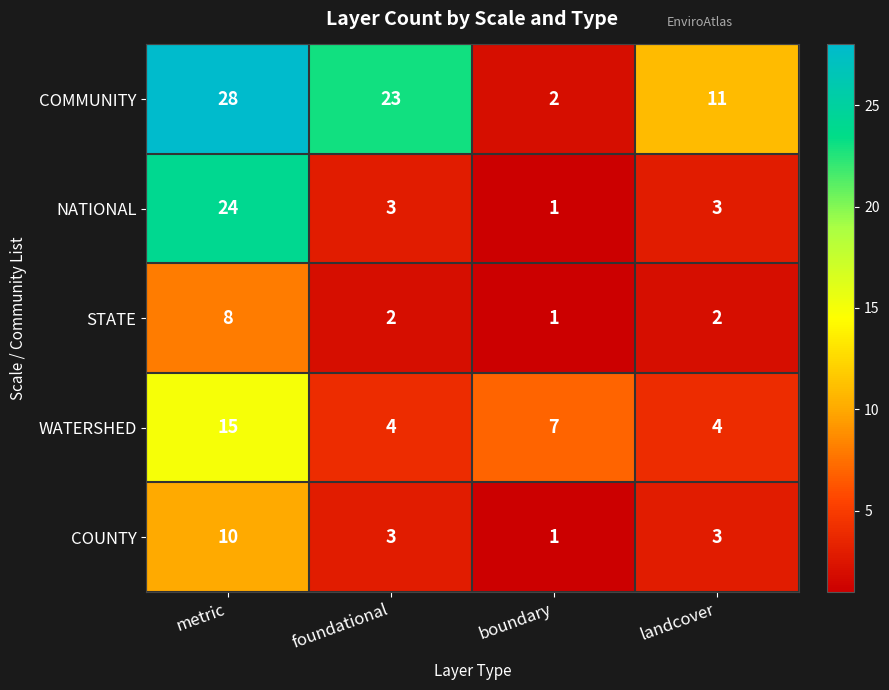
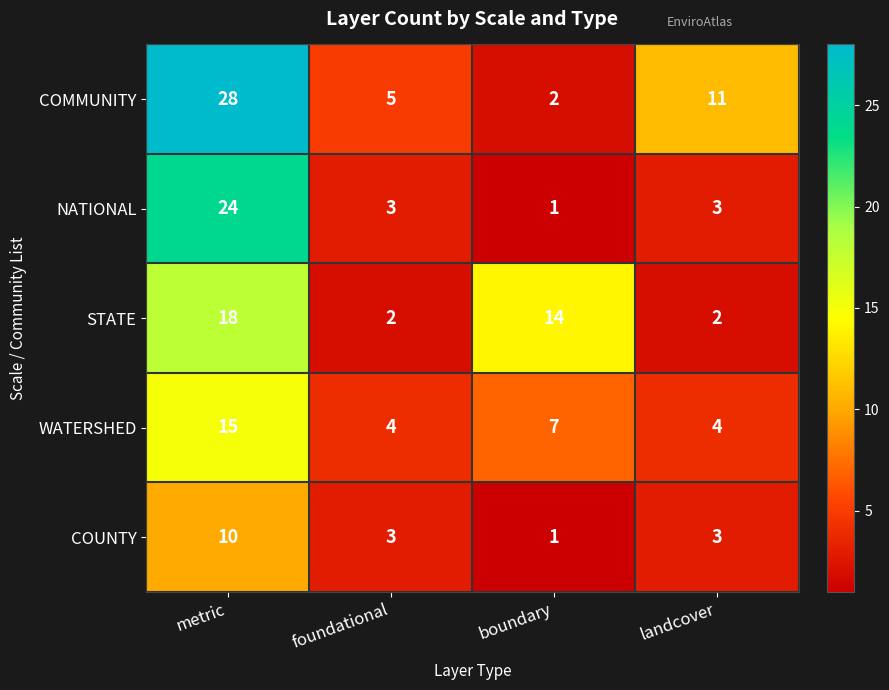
  {
    "COMMUNITY": {
      "metric": 28,
-     "foundational": 23,
+     "foundational": 5,
      "boundary": 2,
      "landcover": 11
    },
    "NATIONAL": {
      "metric": 24,
      "foundational": 3,
      "boundary": 1,
      "landcover": 3
    },
    "STATE": {
-     "metric": 8,
+     "metric": 18,
      "foundational": 2,
-     "boundary": 1,
+     "boundary": 14,
      "landcover": 2
    },
    "WATERSHED": {
      "metric": 15,
      "foundational": 4,
      "boundary": 7,
      "landcover": 4
    },
    "COUNTY": {
      "metric": 10,
      "foundational": 3,
      "boundary": 1,
      "landcover": 3
    }
  }
